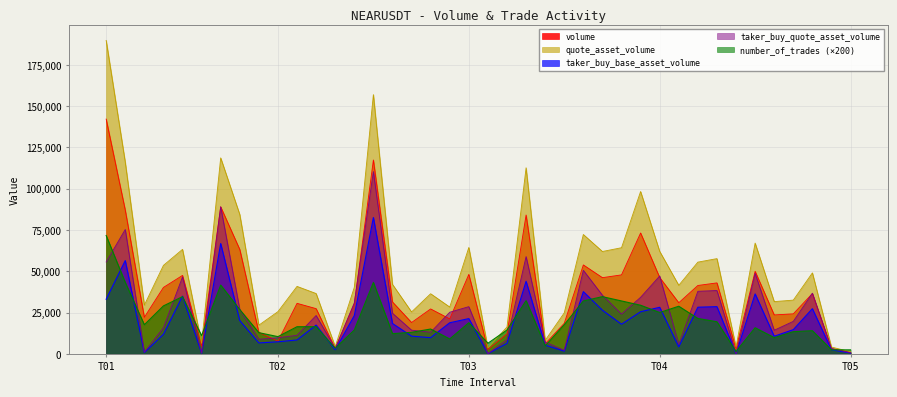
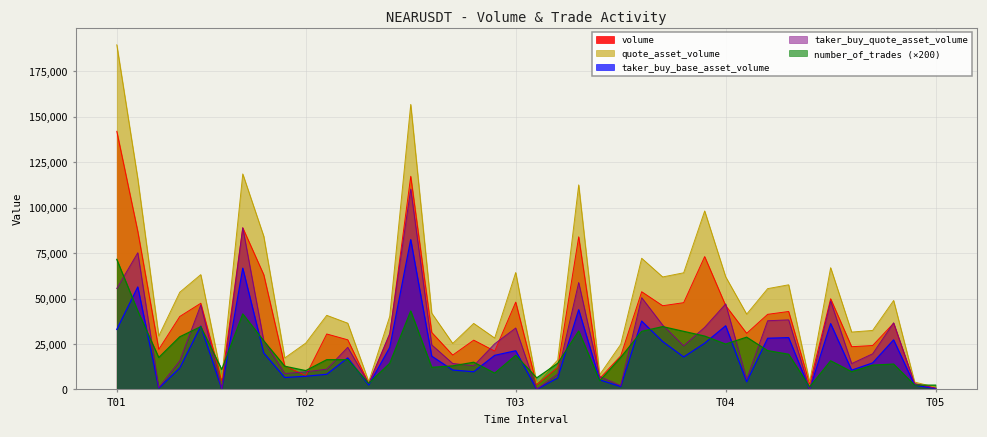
  {
    "volume": {
      "T01": "142,000",
      "T03": "48,000"
    },
    "quote_asset_volume": {
      "T01": "190,000",
      "T02": "26,000",
      "T03": "64,000",
      "T04": "62,000"
    },
    "taker_buy_base_asset_volume": {
      "T01": "33,000",
      "T03": "21,000",
-     "T04": "28,000"
+     "T04": "35,000"
    },
    "taker_buy_quote_asset_volume": {
      "T01": "56,000",
-     "T03": "29,000"
+     "T03": "34,000"
    },
    "number_of_trades (×200)": {
      "T01": "72,000",
      "T03": "19,000",
      "T04": "25,000"
    }
  }
